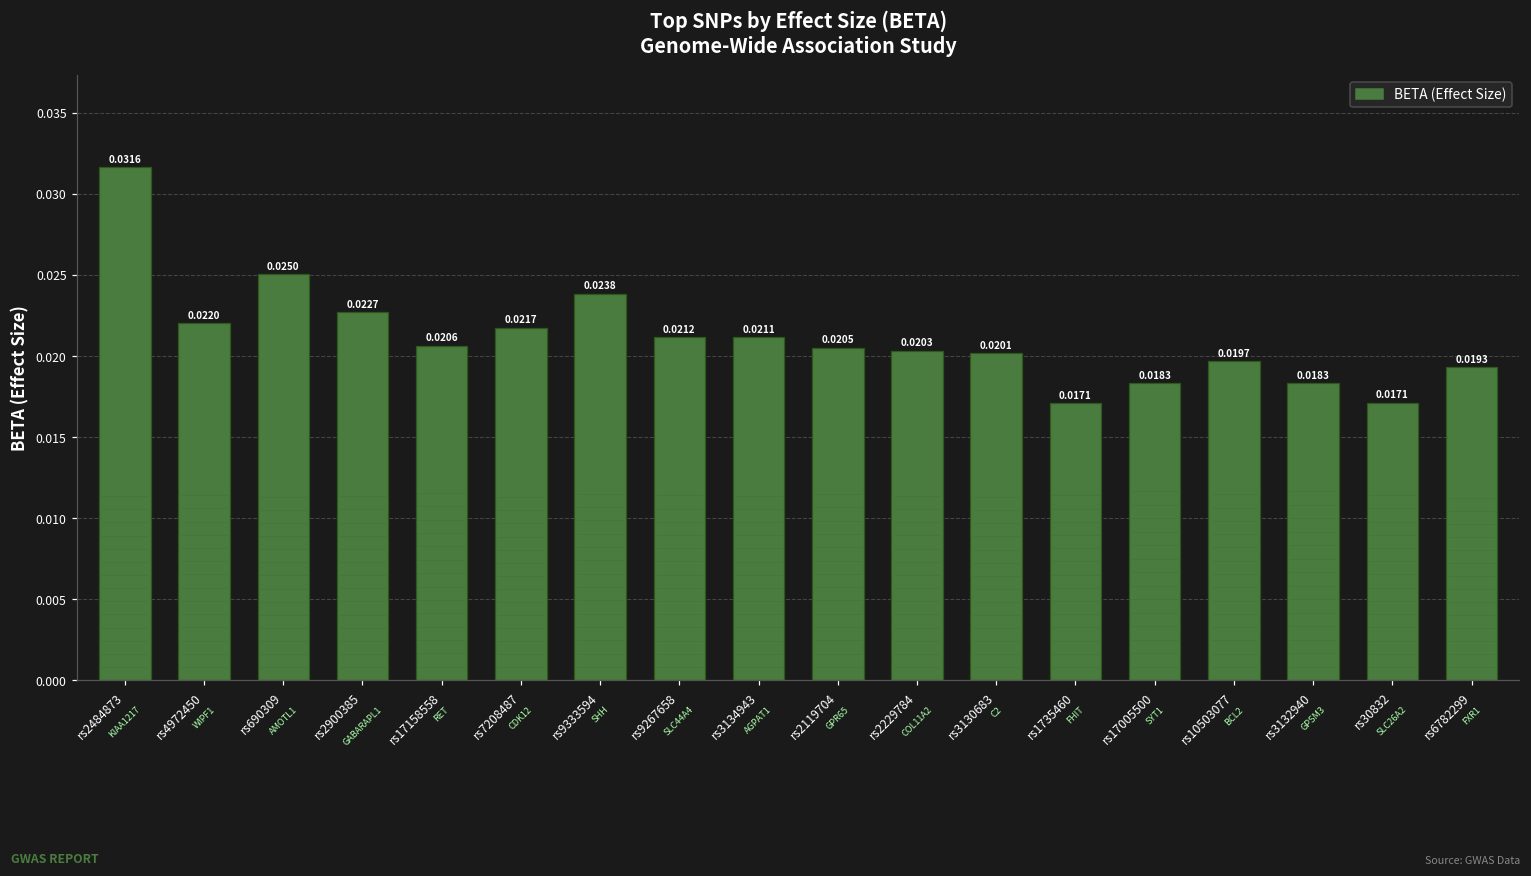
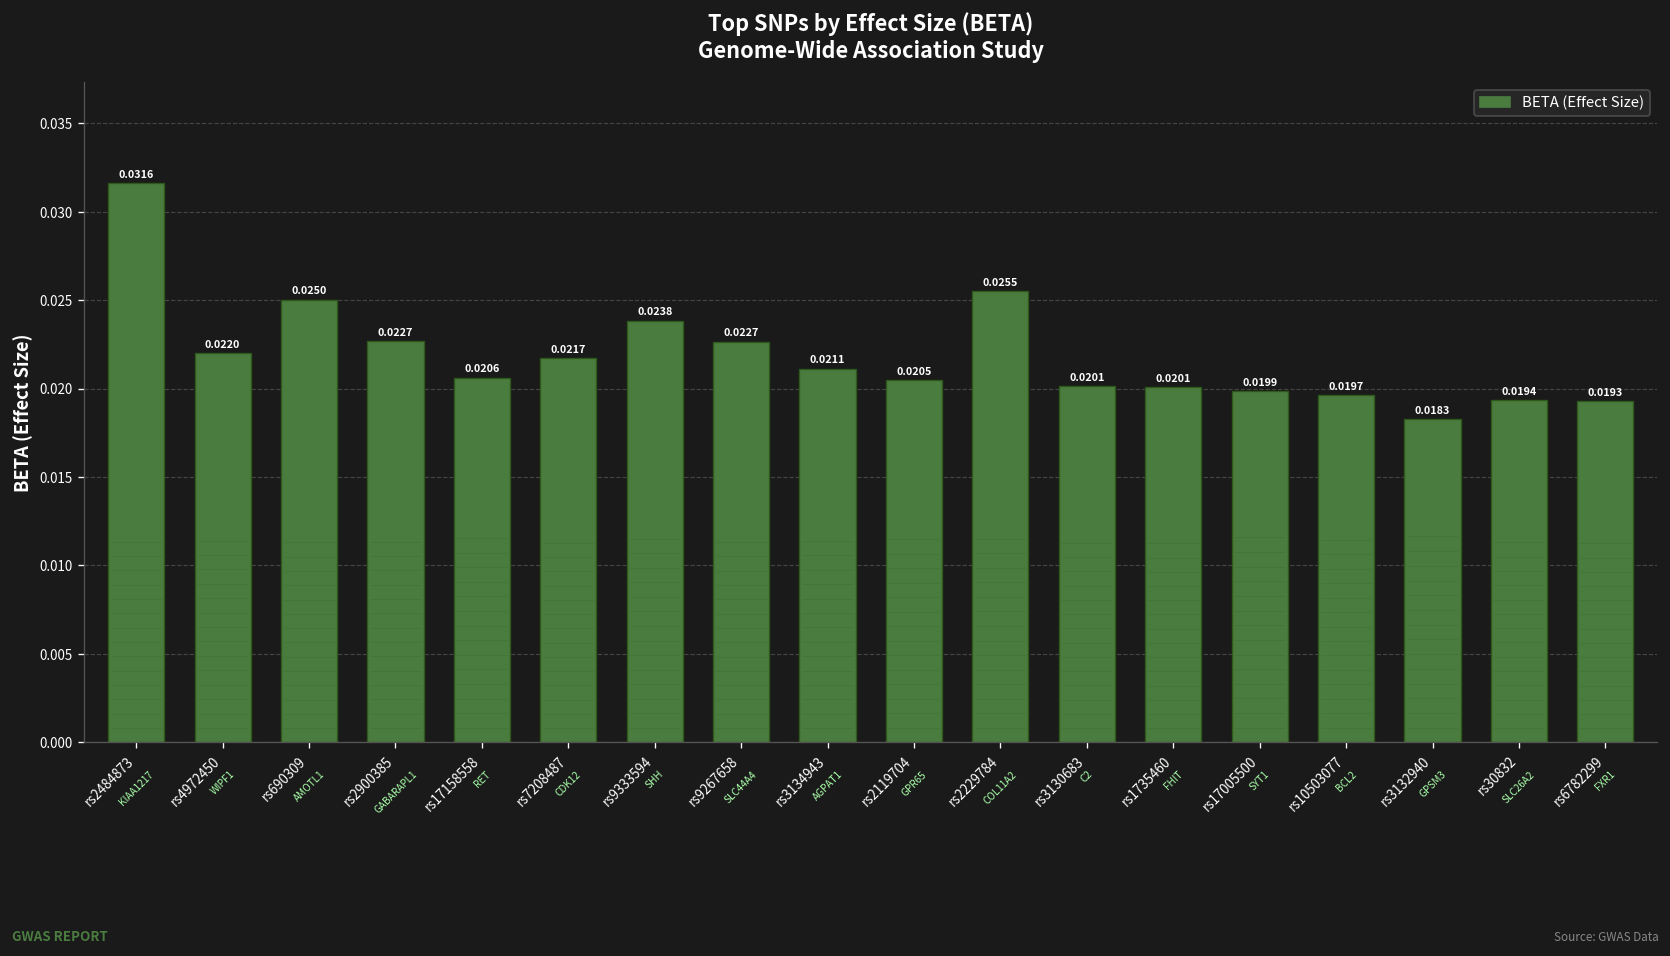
  {
    "rs2484873": 0.0316,
    "rs4972450": 0.0220,
    "rs690309": 0.0250,
    "rs2900385": 0.0227,
    "rs17158558": 0.0206,
    "rs7208487": 0.0217,
    "rs9333594": 0.0238,
-   "rs9267658": 0.0212,
+   "rs9267658": 0.0227,
    "rs3134943": 0.0211,
    "rs2119704": 0.0205,
-   "rs2229784": 0.0203,
+   "rs2229784": 0.0255,
    "rs3130683": 0.0201,
-   "rs1735460": 0.0171,
-   "rs17005500": 0.0183,
+   "rs1735460": 0.0201,
+   "rs17005500": 0.0199,
    "rs10503077": 0.0197,
    "rs3132940": 0.0183,
-   "rs30832": 0.0171,
+   "rs30832": 0.0194,
    "rs6782299": 0.0193
  }
